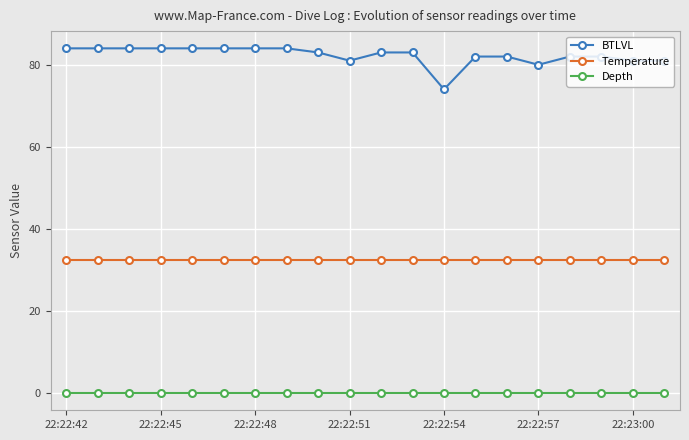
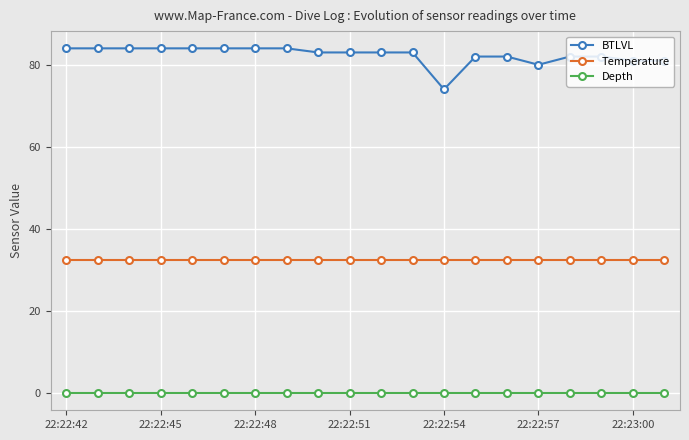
  {
    "BTLVL": {
      "22:22:42": 84,
      "22:22:45": 84,
      "22:22:48": 84,
-     "22:22:51": 81,
+     "22:22:51": 83,
      "22:22:54": 74,
      "22:22:57": 80
    },
    "Temperature": {
      "22:22:42": 32,
      "22:22:45": 32,
      "22:22:48": 32,
      "22:22:51": 32,
      "22:22:54": 32,
      "22:22:57": 32,
      "22:23:00": 32
    },
    "Depth": {
      "22:22:42": 0,
      "22:22:45": 0,
      "22:22:48": 0,
      "22:22:51": 0,
      "22:22:54": 0,
      "22:22:57": 0,
      "22:23:00": 0
    }
  }
